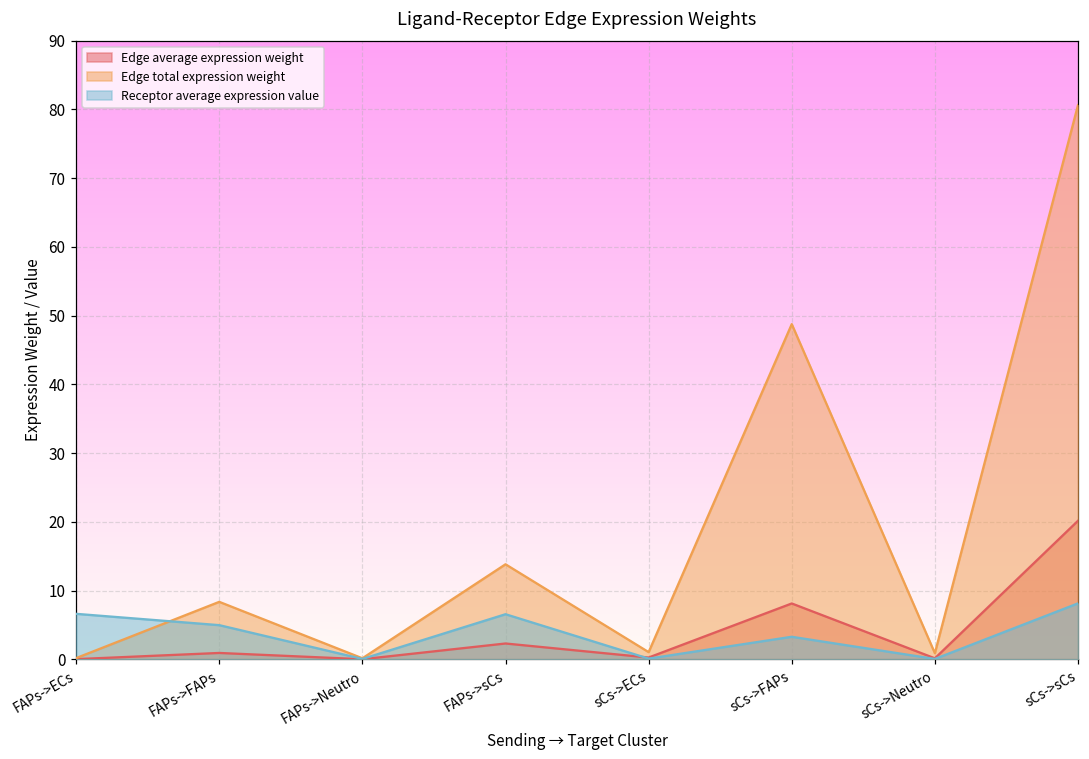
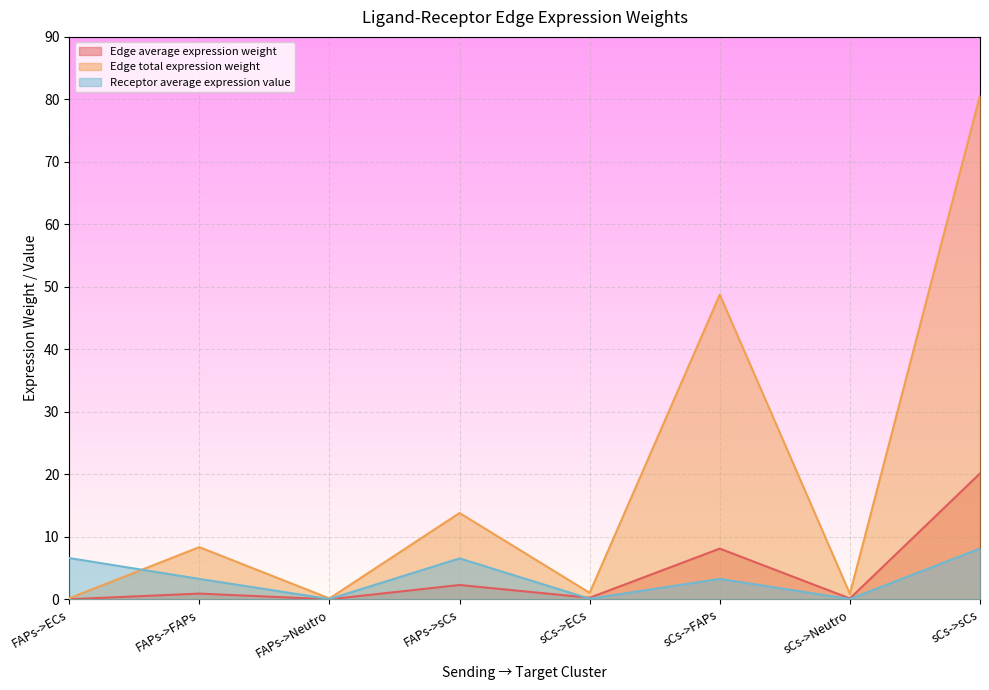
  {
    "Receptor average expression value": {
      "FAPs->ECs": 7,
-     "FAPs->FAPs": 5,
+     "FAPs->FAPs": 3,
      "FAPs->sCs": 7,
      "sCs->FAPs": 3,
      "sCs->sCs": 8
    }
  }
